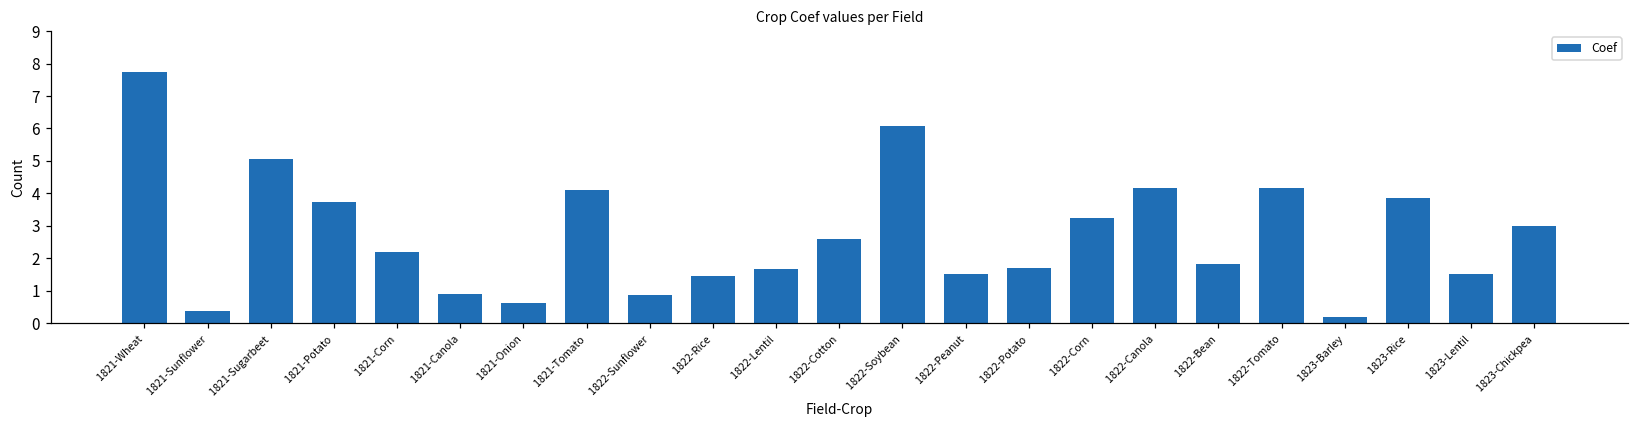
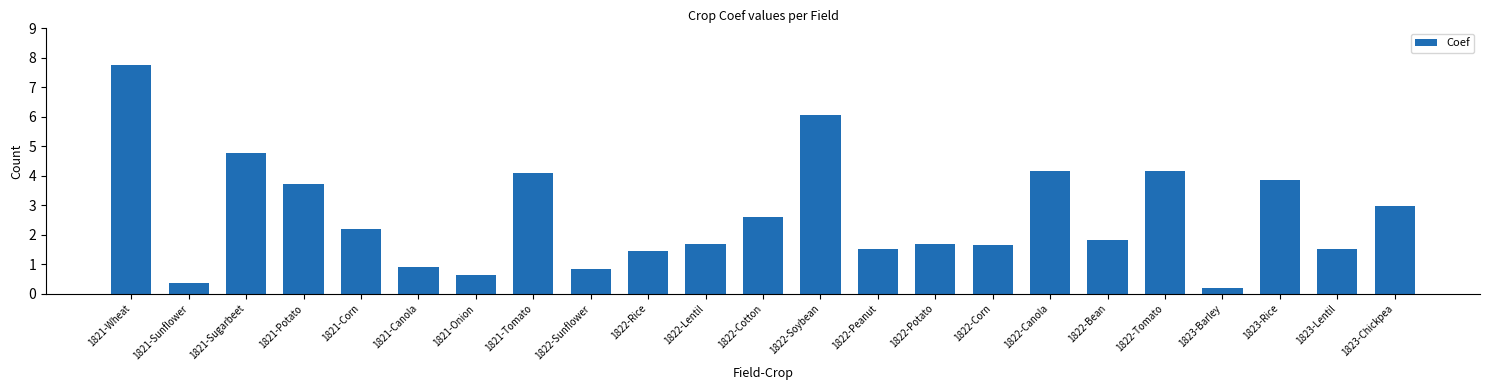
  {
    "1821-Wheat": 7.8,
    "1821-Sunflower": 0.4,
-   "1821-Sugarbeet": 5.1,
+   "1821-Sugarbeet": 4.8,
    "1821-Potato": 3.7,
    "1821-Corn": 2.2,
    "1821-Canola": 0.9,
    "1821-Onion": 0.6,
    "1821-Tomato": 4.1,
    "1822-Sunflower": 0.9,
    "1822-Rice": 1.5,
    "1822-Lentil": 1.7,
    "1822-Cotton": 2.6,
    "1822-Soybean": 6.1,
    "1822-Peanut": 1.5,
    "1822-Potato": 1.7,
-   "1822-Corn": 3.2,
+   "1822-Corn": 1.6,
    "1822-Canola": 4.2,
    "1822-Bean": 1.8,
    "1822-Tomato": 4.2,
    "1823-Barley": 0.2,
    "1823-Rice": 3.9,
    "1823-Lentil": 1.5,
    "1823-Chickpea": 3.0
  }
